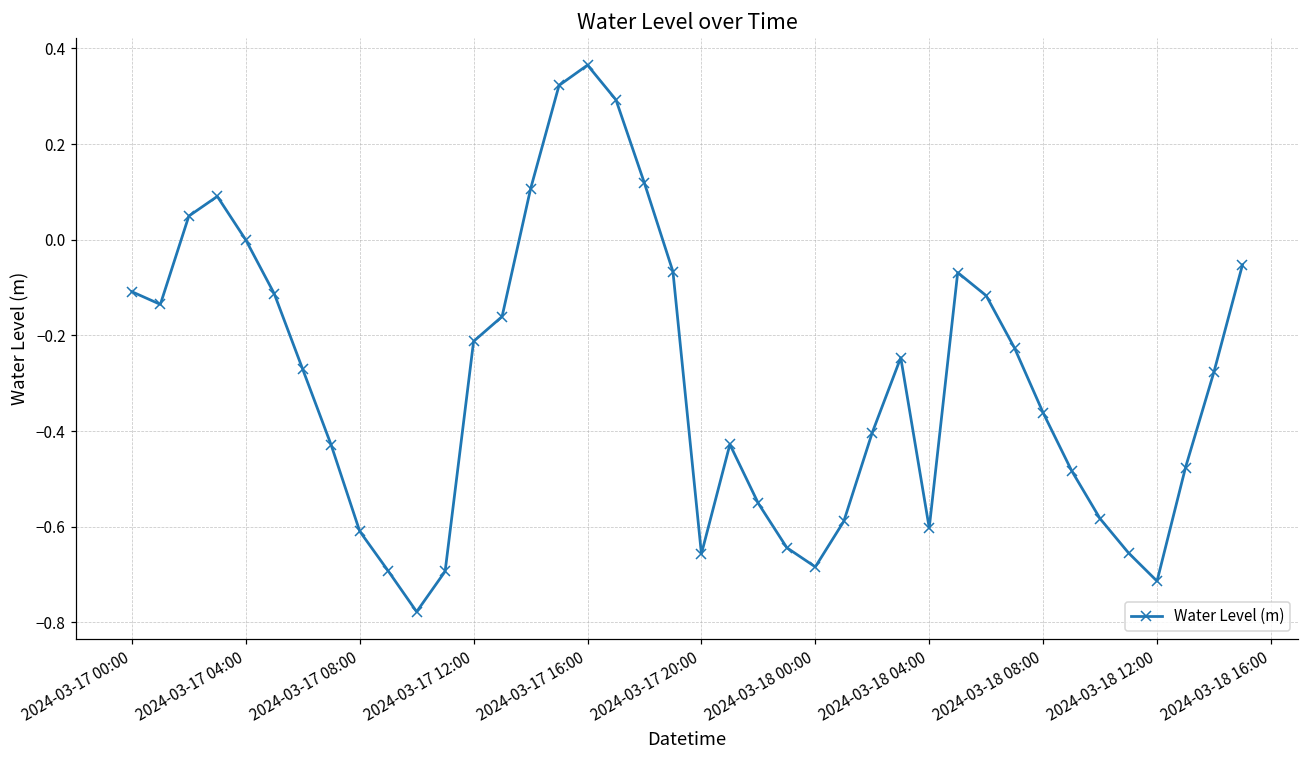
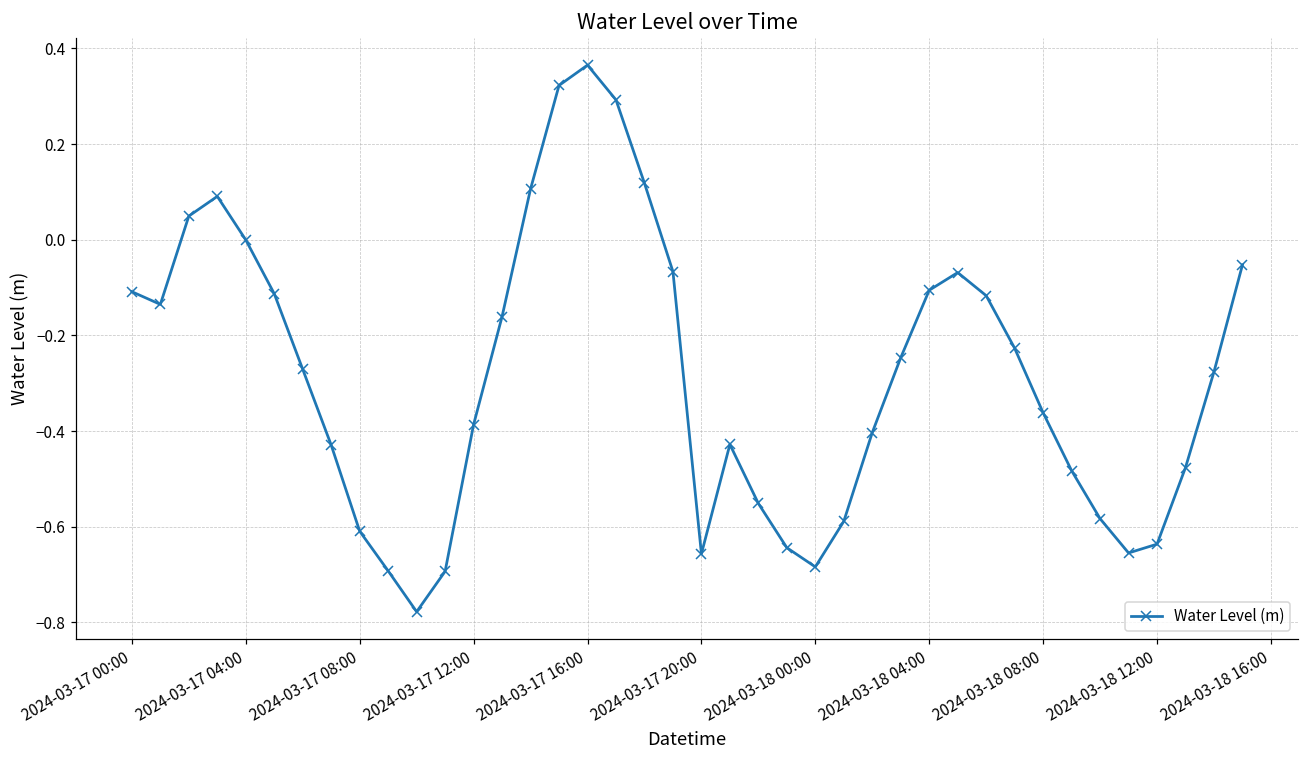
  {
    "2024-03-17 00:00": -0.11,
    "2024-03-17 04:00": 0.00,
    "2024-03-17 08:00": -0.61,
-   "2024-03-17 12:00": -0.21,
+   "2024-03-17 12:00": -0.39,
    "2024-03-17 16:00": 0.37,
    "2024-03-17 20:00": -0.66,
    "2024-03-18 00:00": -0.68,
-   "2024-03-18 04:00": -0.60,
+   "2024-03-18 04:00": -0.11,
    "2024-03-18 08:00": -0.36,
-   "2024-03-18 12:00": -0.71
+   "2024-03-18 12:00": -0.64
  }
